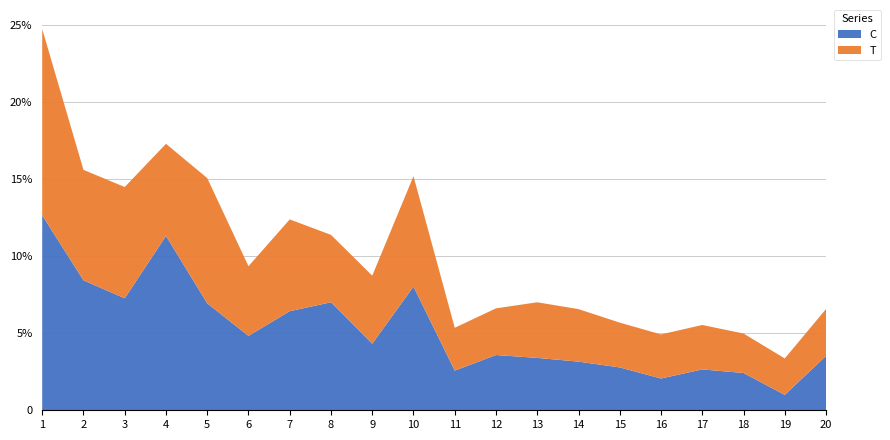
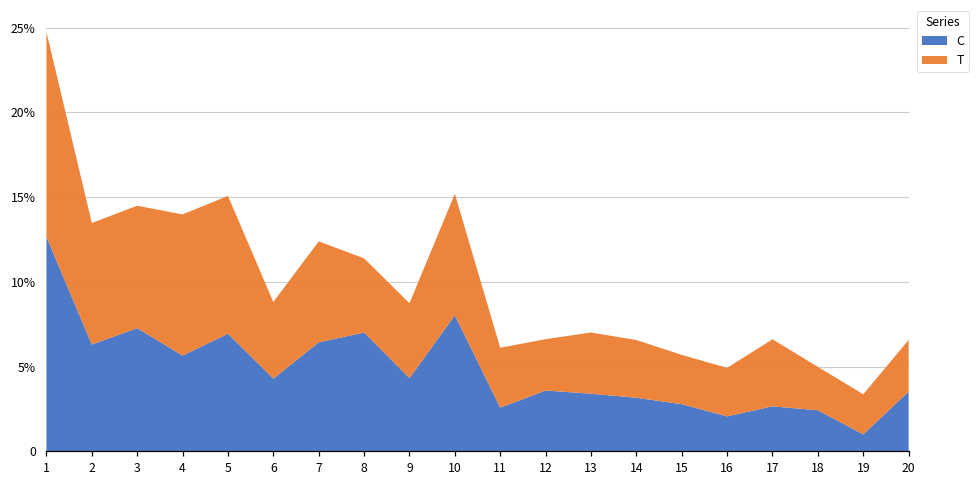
  {
    "C": {
      "1": "12.7%",
-     "2": "8.4%",
+     "2": "6.3%",
      "3": "7.3%",
-     "4": "11.3%",
+     "4": "5.6%",
      "5": "6.9%",
-     "6": "4.8%",
+     "6": "4.3%",
      "7": "6.4%",
      "8": "7.0%",
      "9": "4.3%",
      "10": "8.0%",
      "11": "2.6%",
      "12": "3.6%",
      "13": "3.4%",
      "14": "3.2%",
      "15": "2.8%",
      "16": "2.1%",
      "17": "2.7%",
      "18": "2.4%",
      "19": "1.0%",
      "20": "3.5%"
    },
    "T": {
      "1": "12.1%",
      "2": "7.2%",
      "3": "7.2%",
-     "4": "6.0%",
+     "4": "8.3%",
      "5": "8.1%",
      "6": "4.5%",
      "7": "6.0%",
      "8": "4.4%",
      "9": "4.4%",
      "10": "7.2%",
-     "11": "2.8%",
+     "11": "3.5%",
      "12": "3.0%",
      "13": "3.6%",
      "14": "3.4%",
      "15": "2.9%",
      "16": "2.9%",
-     "17": "2.9%",
+     "17": "4.0%",
      "18": "2.6%",
      "19": "2.4%",
      "20": "3.0%"
    }
  }
